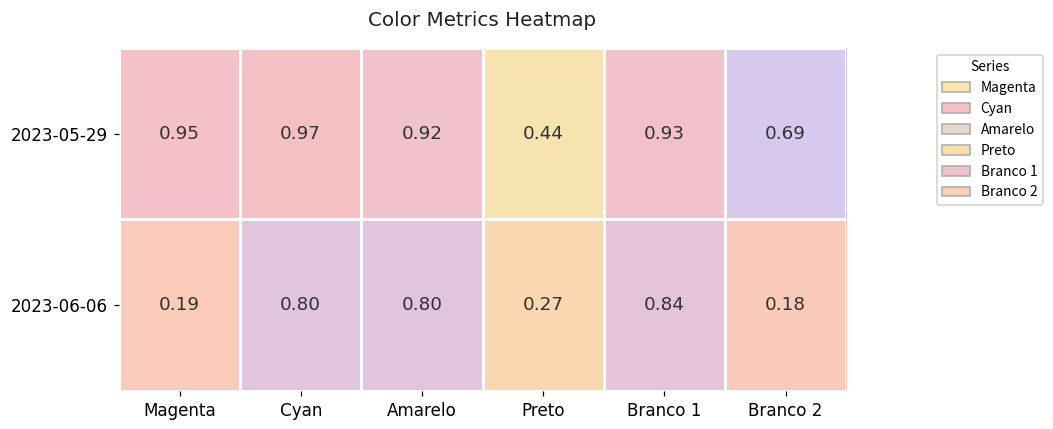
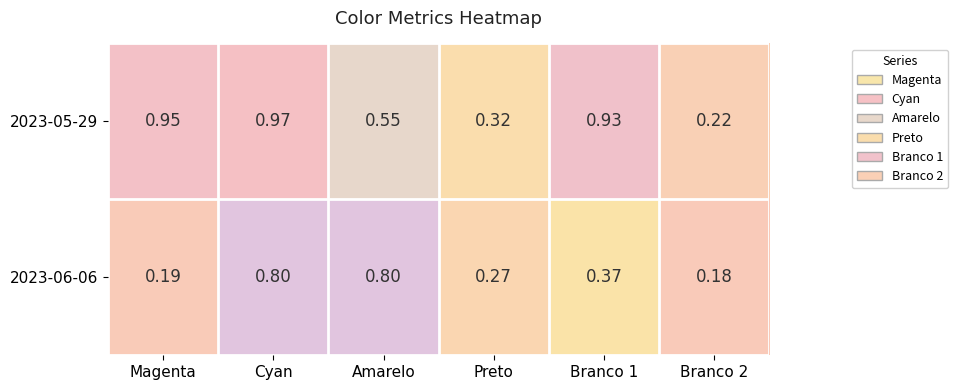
  {
    "2023-05-29": {
      "Magenta": 0.95,
      "Cyan": 0.97,
-     "Amarelo": 0.92,
-     "Preto": 0.44,
+     "Amarelo": 0.55,
+     "Preto": 0.32,
      "Branco 1": 0.93,
-     "Branco 2": 0.69
+     "Branco 2": 0.22
    },
    "2023-06-06": {
      "Magenta": 0.19,
      "Cyan": 0.80,
      "Amarelo": 0.80,
      "Preto": 0.27,
-     "Branco 1": 0.84,
+     "Branco 1": 0.37,
      "Branco 2": 0.18
    }
  }
